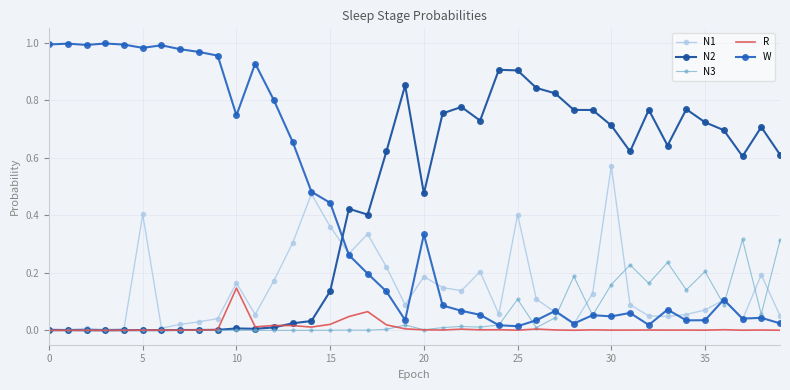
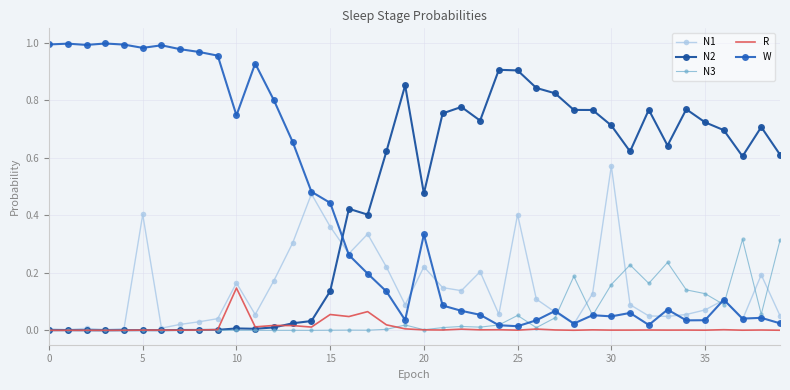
  {
    "N1": {
      "5": 0.40,
      "10": 0.16,
      "15": 0.36,
-     "20": 0.19,
+     "20": 0.22,
      "25": 0.40,
      "30": 0.57,
      "35": 0.07
    },
    "N3": {
      "15": 0.00,
-     "25": 0.11,
+     "25": 0.05,
      "30": 0.16,
-     "35": 0.20
+     "35": 0.13
    },
    "R": {
      "10": 0.15,
-     "15": 0.02,
+     "15": 0.06,
      "25": 0.00,
      "30": 0.00,
      "35": 0.00
    }
  }
